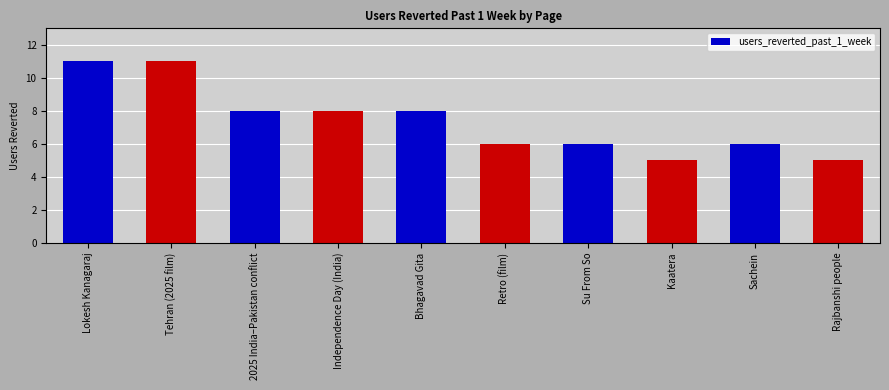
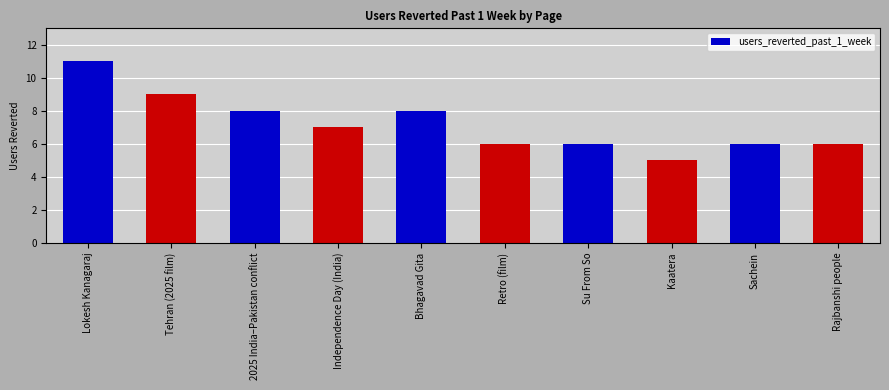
  {
    "Lokesh Kanagaraj": 11,
-   "Tehran (2025 film)": 11,
+   "Tehran (2025 film)": 9,
    "2025 India–Pakistan conflict": 8,
-   "Independence Day (India)": 8,
+   "Independence Day (India)": 7,
    "Bhagavad Gita": 8,
    "Retro (film)": 6,
    "Su From So": 6,
    "Kaatera": 5,
    "Sachein": 6,
-   "Rajbanshi people": 5
+   "Rajbanshi people": 6
  }
